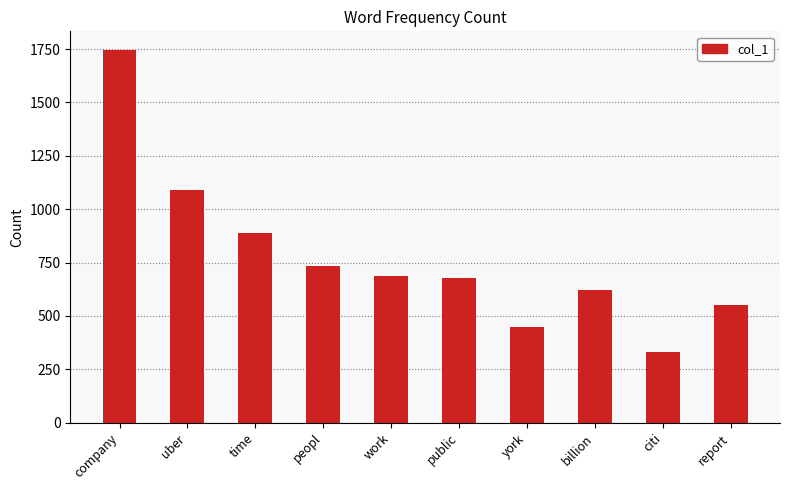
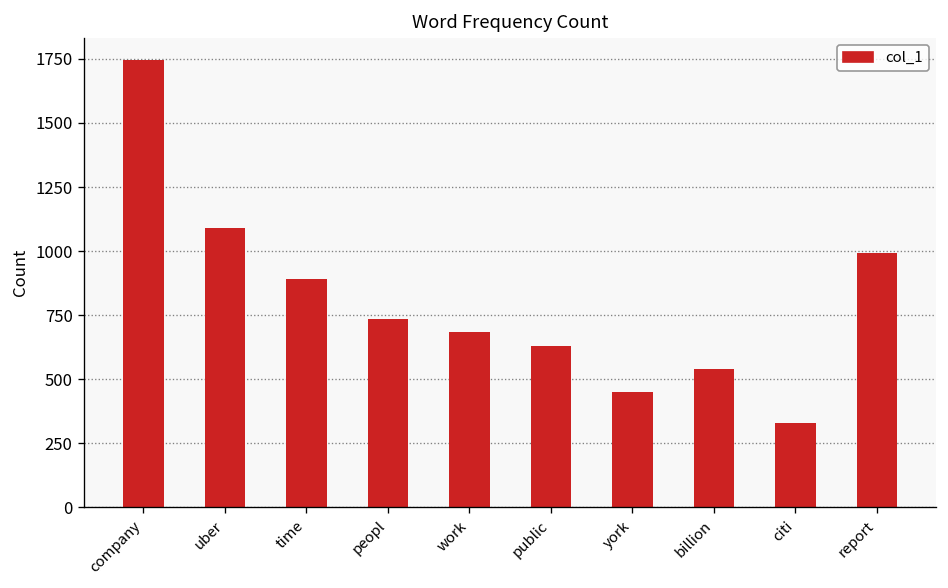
  {
    "company": 1750,
    "uber": 1090,
    "time": 890,
    "peopl": 730,
    "work": 690,
-   "public": 680,
+   "public": 630,
    "york": 450,
-   "billion": 620,
+   "billion": 540,
    "citi": 330,
-   "report": 550
+   "report": 990
  }
